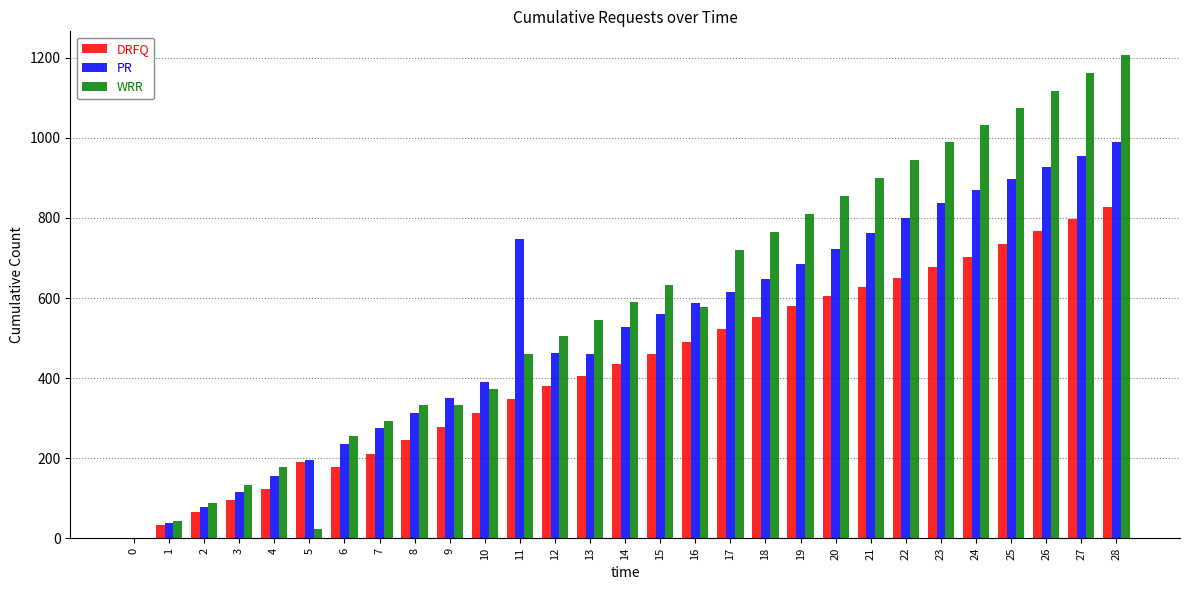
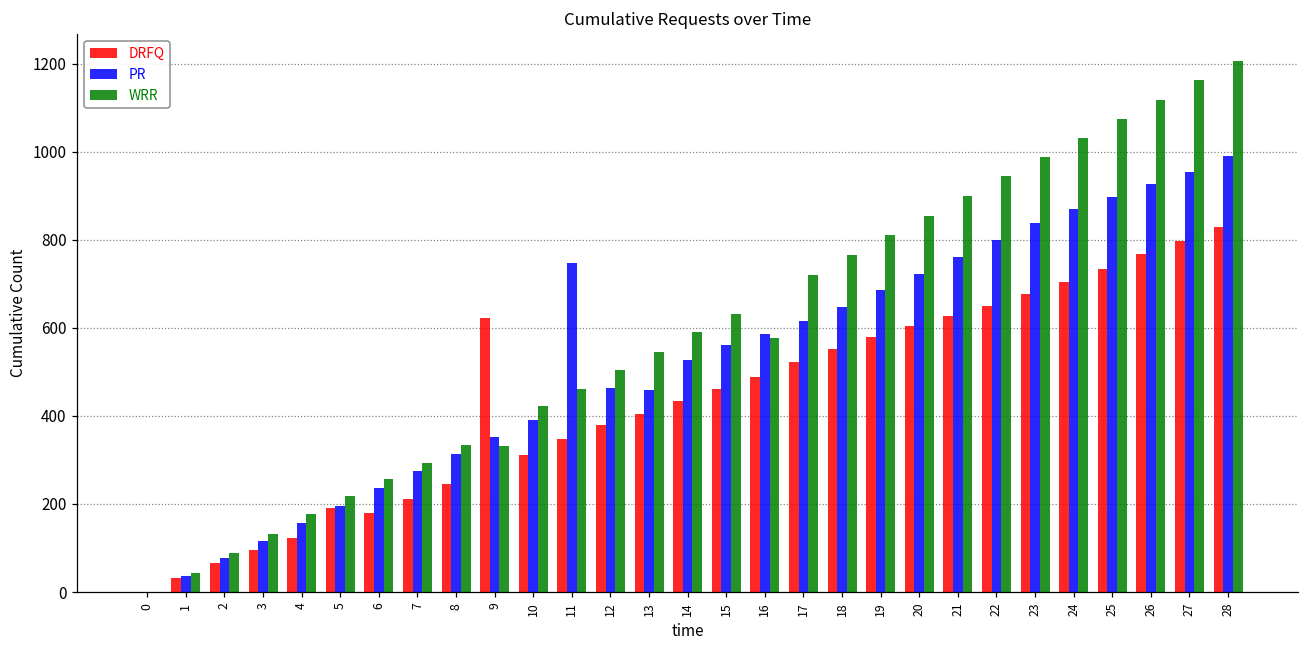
  {
    "DRFQ": {
      "0": 0,
      "1": 30,
      "2": 70,
      "3": 100,
      "4": 120,
      "5": 190,
      "6": 180,
      "7": 210,
      "8": 250,
-     "9": 280,
+     "9": 620,
      "10": 310,
      "11": 350,
      "12": 380,
      "13": 410,
      "14": 430,
      "15": 460,
      "16": 490,
      "17": 520,
      "18": 550,
      "19": 580,
      "20": 610,
      "21": 630,
      "22": 650,
      "23": 680,
      "24": 700,
      "25": 730,
      "26": 770,
      "27": 800,
      "28": 830
    },
    "PR": {
      "0": 0,
      "1": 40,
      "2": 80,
      "3": 120,
      "4": 160,
      "5": 200,
      "6": 240,
      "7": 280,
      "8": 310,
      "9": 350,
      "10": 390,
      "11": 750,
      "12": 460,
      "13": 460,
      "14": 530,
      "15": 560,
      "16": 590,
      "17": 620,
      "18": 650,
      "19": 690,
      "20": 720,
      "21": 760,
      "22": 800,
      "23": 840,
      "24": 870,
      "25": 900,
      "26": 930,
      "27": 960,
      "28": 990
    },
    "WRR": {
      "0": 0,
      "1": 40,
      "2": 90,
      "3": 130,
      "4": 180,
-     "5": 20,
+     "5": 220,
      "6": 260,
      "7": 290,
      "8": 330,
      "9": 330,
-     "10": 370,
+     "10": 420,
      "11": 460,
      "12": 500,
      "13": 550,
      "14": 590,
      "15": 630,
      "16": 580,
      "17": 720,
      "18": 770,
      "19": 810,
      "20": 850,
      "21": 900,
      "22": 940,
      "23": 990,
      "24": 1030,
      "25": 1070,
      "26": 1120,
      "27": 1160,
      "28": 1210
    }
  }
